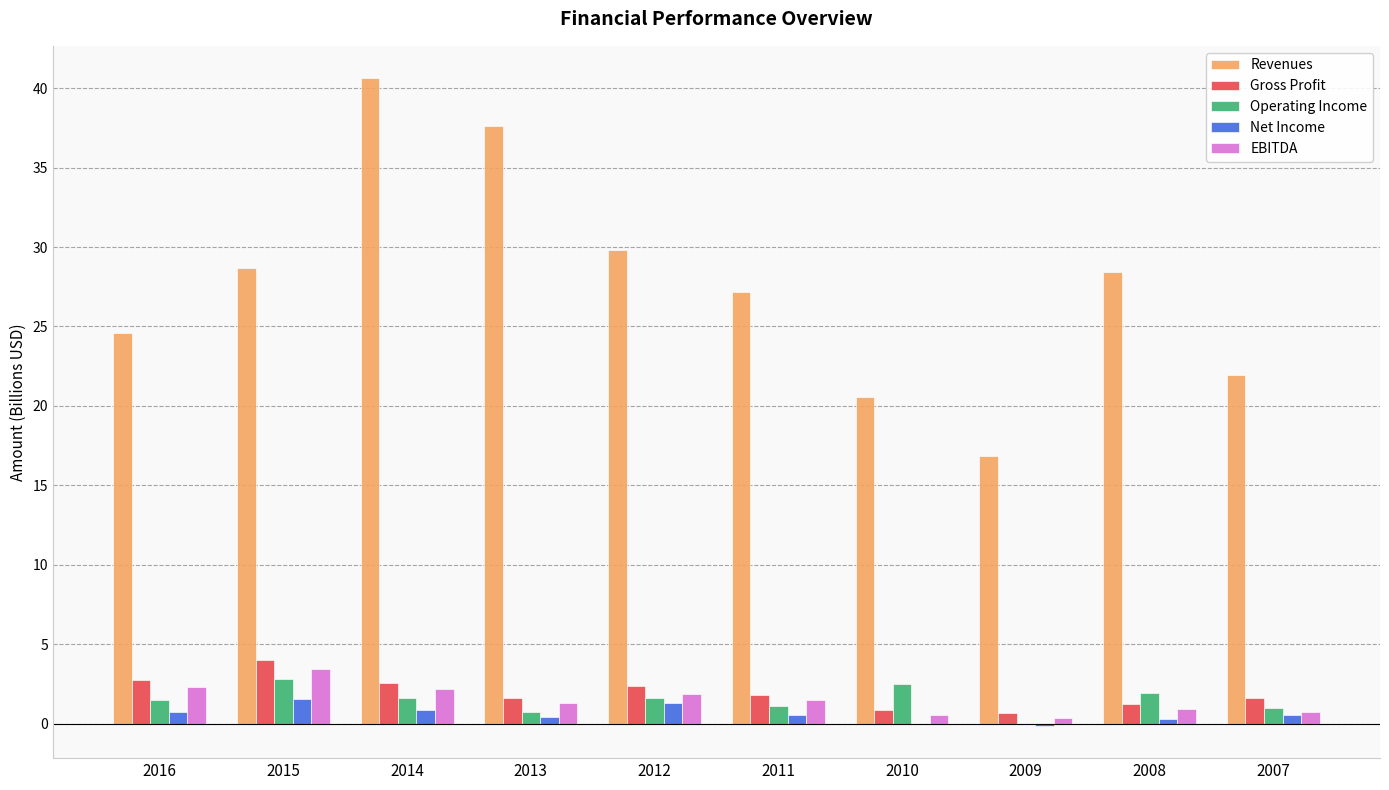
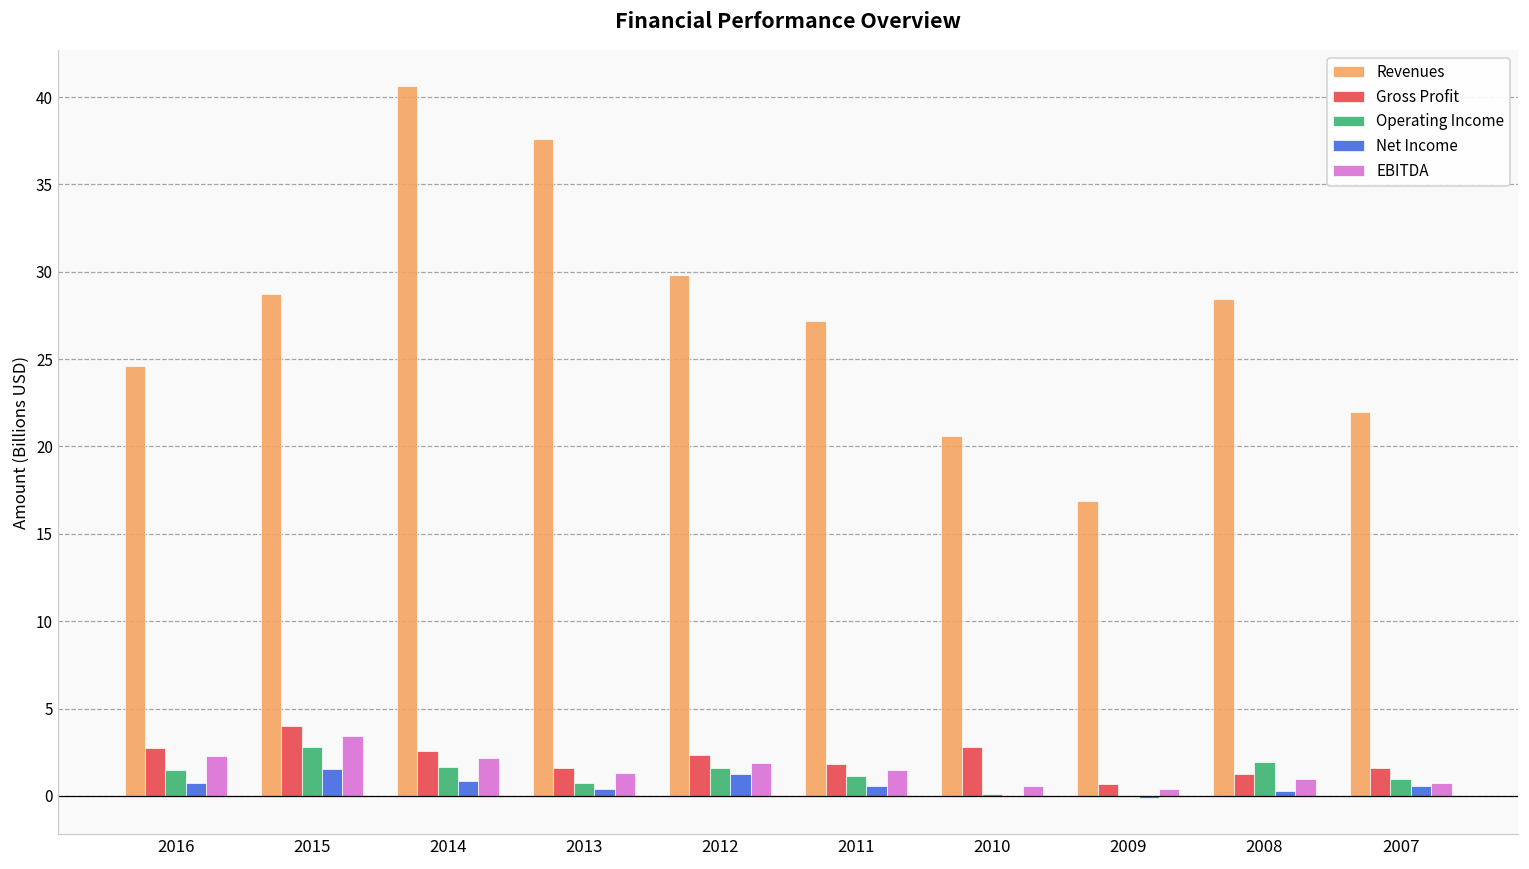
  {
    "Revenues": {
      "2016": 24.6,
      "2015": 28.7,
      "2014": 40.6,
      "2013": 37.6,
      "2012": 29.8,
      "2011": 27.2,
      "2010": 20.6,
      "2009": 16.9,
      "2008": 28.4,
      "2007": 22.0
    },
    "Gross Profit": {
      "2016": 2.7,
      "2015": 4.0,
      "2014": 2.5,
      "2013": 1.6,
      "2012": 2.4,
      "2011": 1.8,
-     "2010": 0.9,
+     "2010": 2.8,
      "2009": 0.7,
      "2008": 1.2,
      "2007": 1.6
    },
    "Operating Income": {
      "2016": 1.5,
      "2015": 2.8,
      "2014": 1.6,
      "2013": 0.8,
      "2012": 1.6,
      "2011": 1.1,
-     "2010": 2.5,
+     "2010": 0.1,
      "2008": 1.9,
      "2007": 1.0
    },
    "Net Income": {
      "2016": 0.7,
      "2015": 1.5,
      "2014": 0.8,
      "2013": 0.4,
      "2012": 1.3,
      "2011": 0.5,
      "2008": 0.3,
      "2007": 0.6
    },
    "EBITDA": {
      "2016": 2.3,
      "2015": 3.4,
      "2014": 2.2,
      "2013": 1.3,
      "2012": 1.9,
      "2011": 1.5,
      "2010": 0.6,
      "2009": 0.4,
      "2008": 0.9,
      "2007": 0.7
    }
  }
